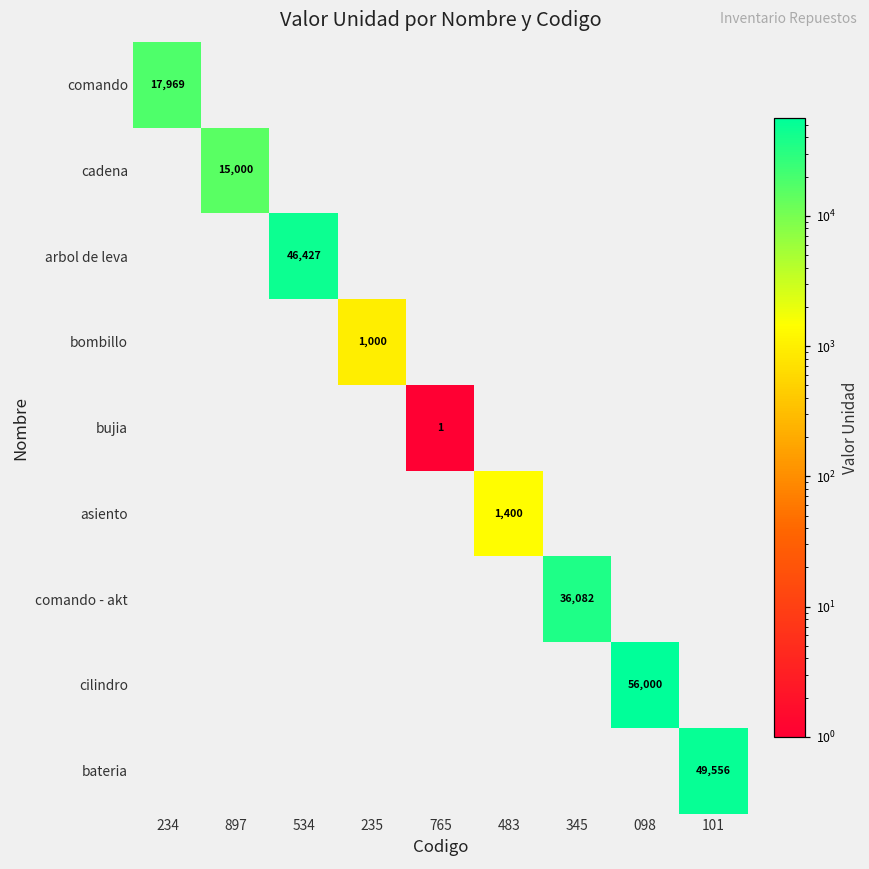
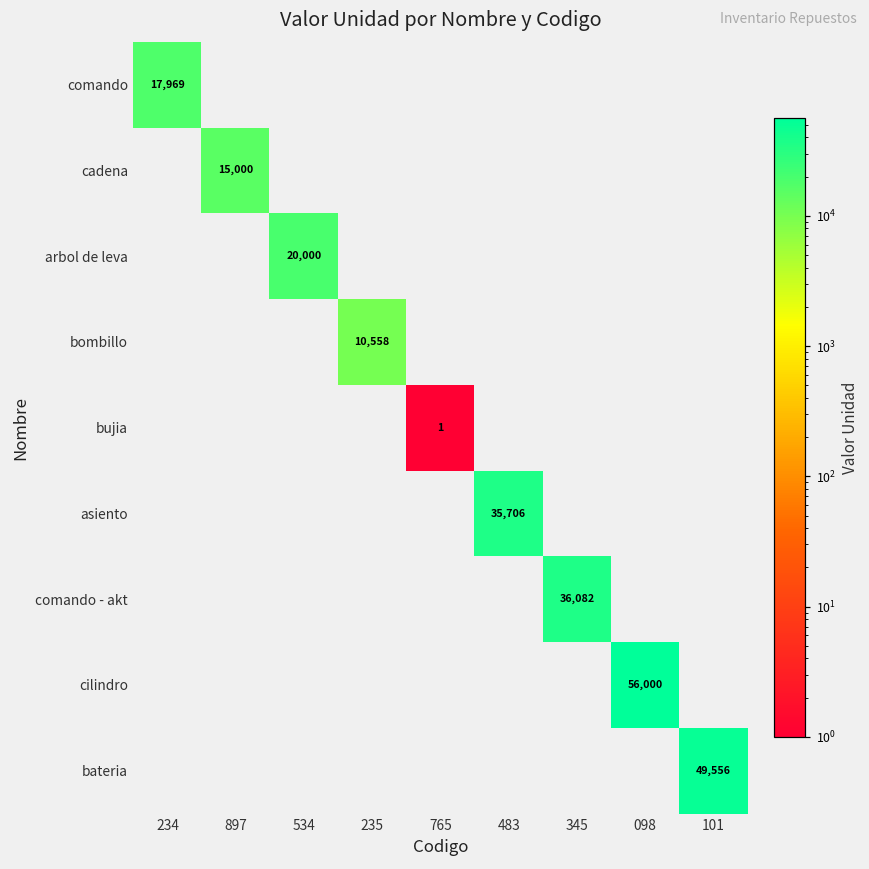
  {
    "comando": {
      "234": "17,969"
    },
    "cadena": {
      "897": "15,000"
    },
    "arbol de leva": {
-     "534": "46,427"
+     "534": "20,000"
    },
    "bombillo": {
-     "235": "1,000"
+     "235": "10,558"
    },
    "bujia": {
      "765": "1"
    },
    "asiento": {
-     "483": "1,400"
+     "483": "35,706"
    },
    "comando - akt": {
      "345": "36,082"
    },
    "cilindro": {
      "098": "56,000"
    },
    "bateria": {
      "101": "49,556"
    }
  }
